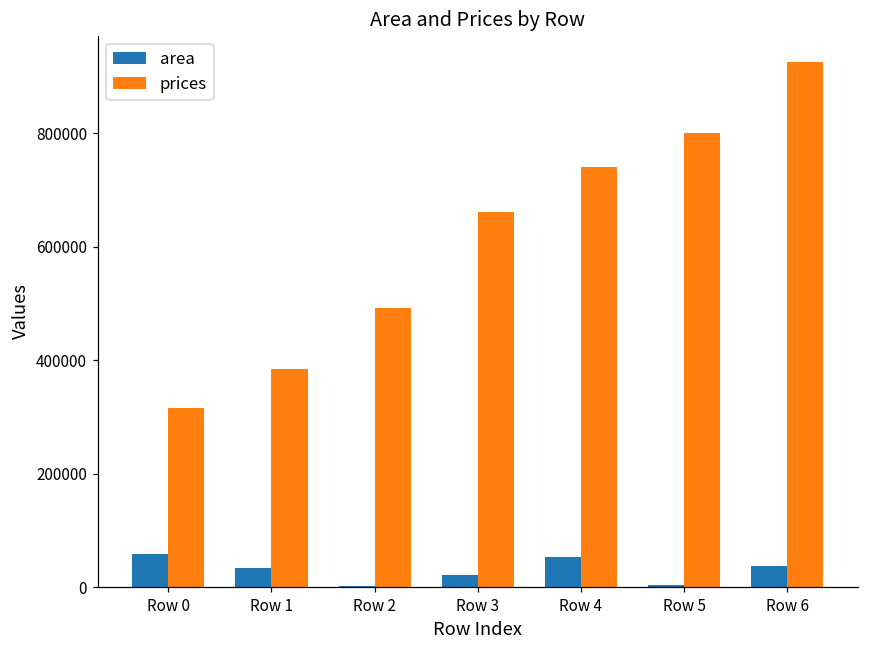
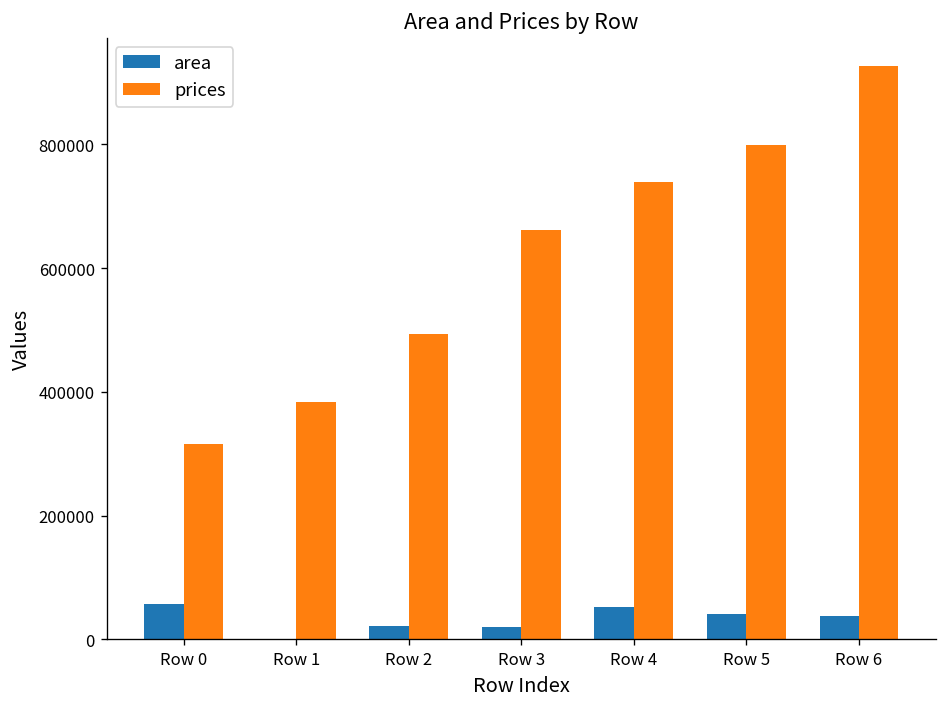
  {
    "area": {
      "Row 0": 60000,
-     "Row 1": 30000,
-     "Row 2": 0,
+     "Row 1": 0,
+     "Row 2": 20000,
      "Row 3": 20000,
      "Row 4": 50000,
-     "Row 5": 0,
+     "Row 5": 40000,
      "Row 6": 40000
    },
    "prices": {
      "Row 0": 320000,
      "Row 1": 380000,
      "Row 2": 490000,
      "Row 3": 660000,
      "Row 4": 740000,
      "Row 5": 800000,
      "Row 6": 930000
    }
  }
